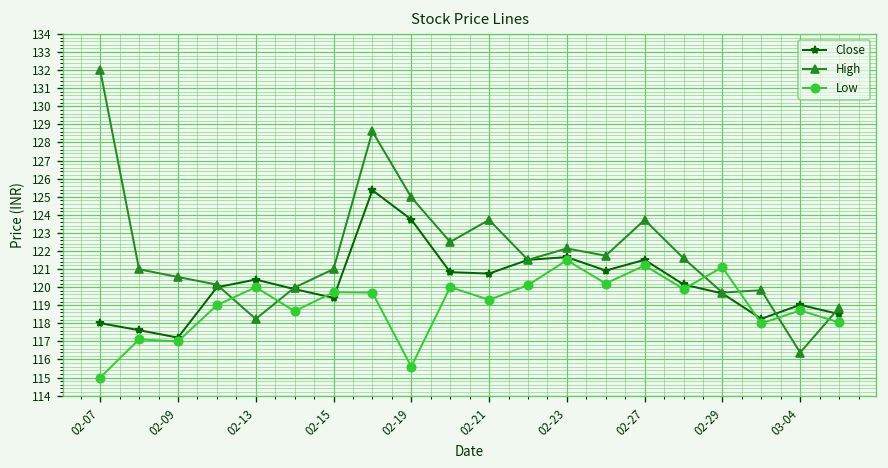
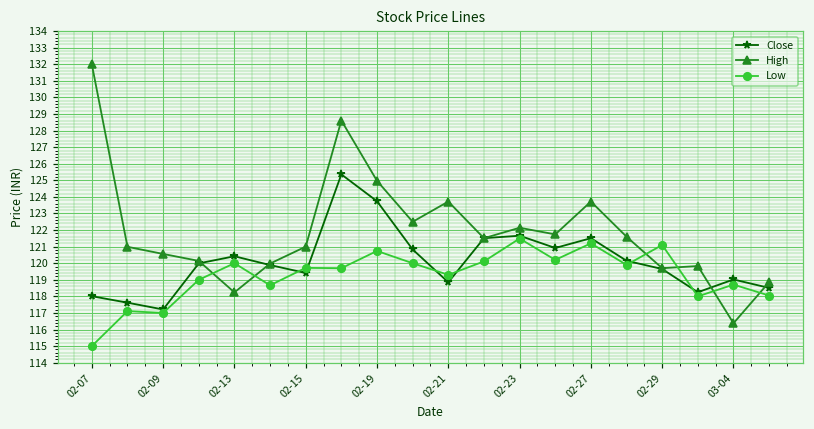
  {
    "Close": {
      "02-07": 118.0,
      "02-09": 117.2,
      "02-13": 120.4,
      "02-15": 119.4,
      "02-19": 123.7,
-     "02-21": 120.8,
+     "02-21": 118.9,
      "02-27": 121.5,
      "03-04": 119.0
    },
    "High": {
      "02-07": 132.0,
      "02-09": 120.6,
      "02-13": 118.2,
      "02-15": 121.0,
      "02-19": 125.0,
      "02-21": 123.7,
      "02-23": 122.1,
      "02-27": 123.7,
      "03-04": 116.4
    },
    "Low": {
      "02-07": 115.0,
      "02-09": 117.0,
      "02-13": 120.0,
      "02-15": 119.7,
-     "02-19": 115.6,
+     "02-19": 120.7,
      "02-21": 119.3,
      "02-27": 121.2,
      "02-29": 121.1,
      "03-04": 118.7
    }
  }
